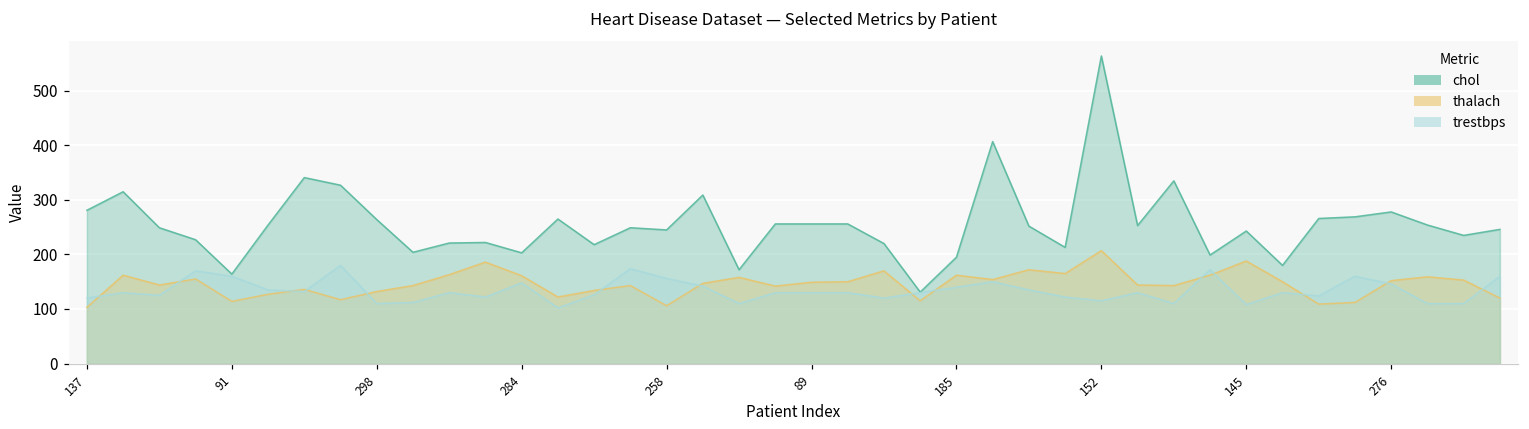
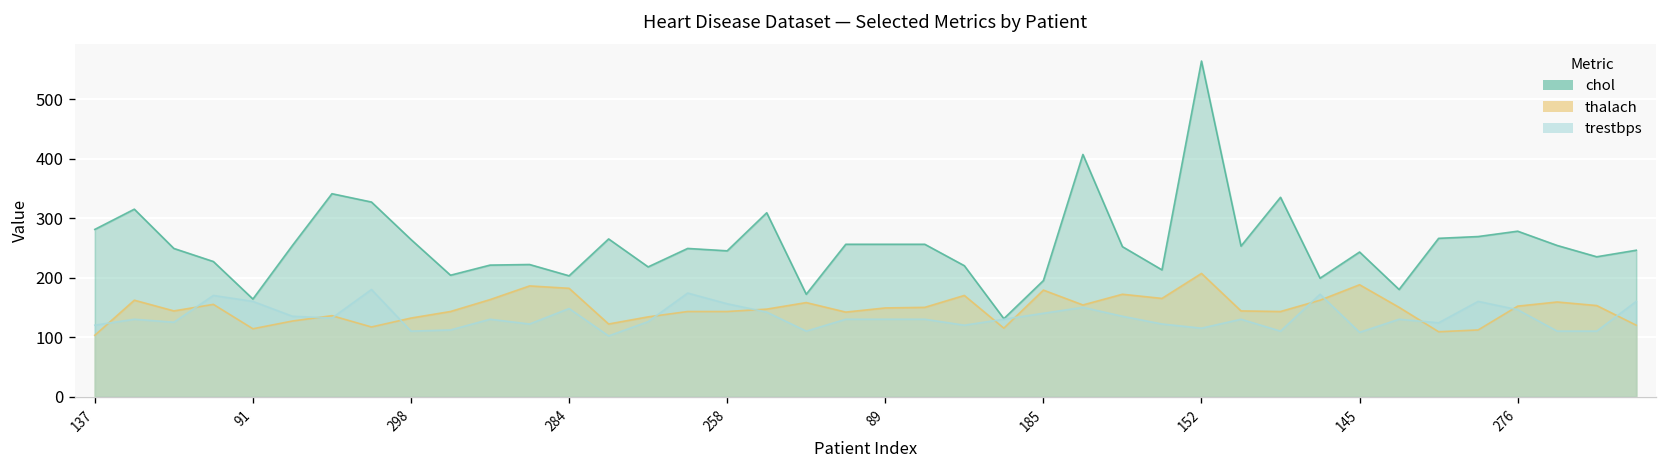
  {
    "thalach": {
      "137": 100,
      "91": 110,
      "298": 130,
-     "284": 160,
-     "258": 110,
+     "284": 180,
+     "258": 140,
      "89": 150,
-     "185": 160,
+     "185": 180,
      "152": 210,
      "145": 190,
      "276": 150
    }
  }
